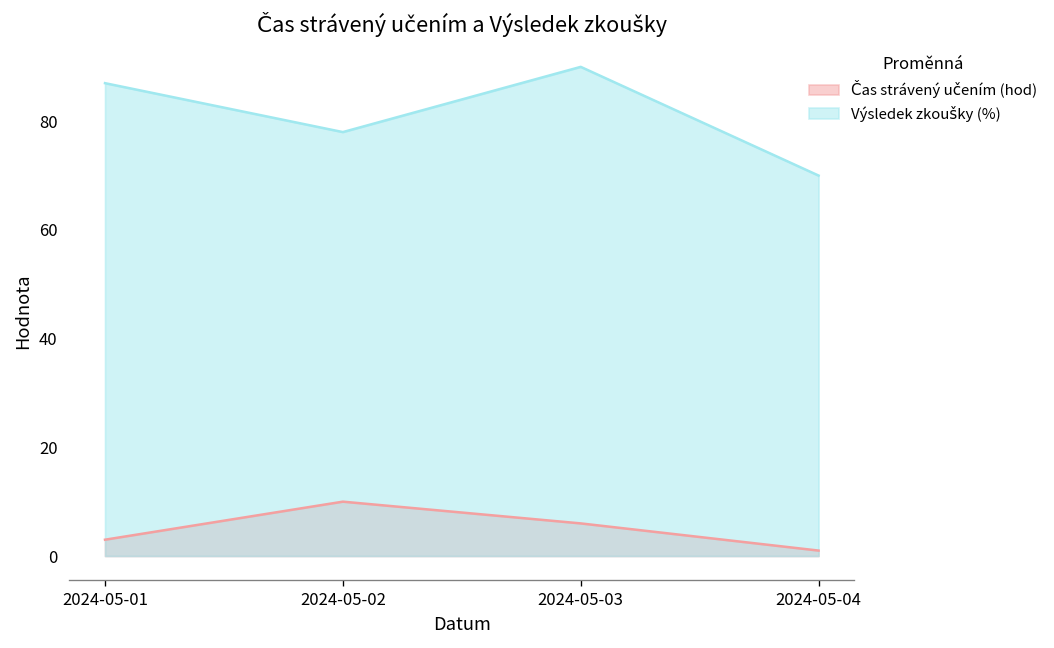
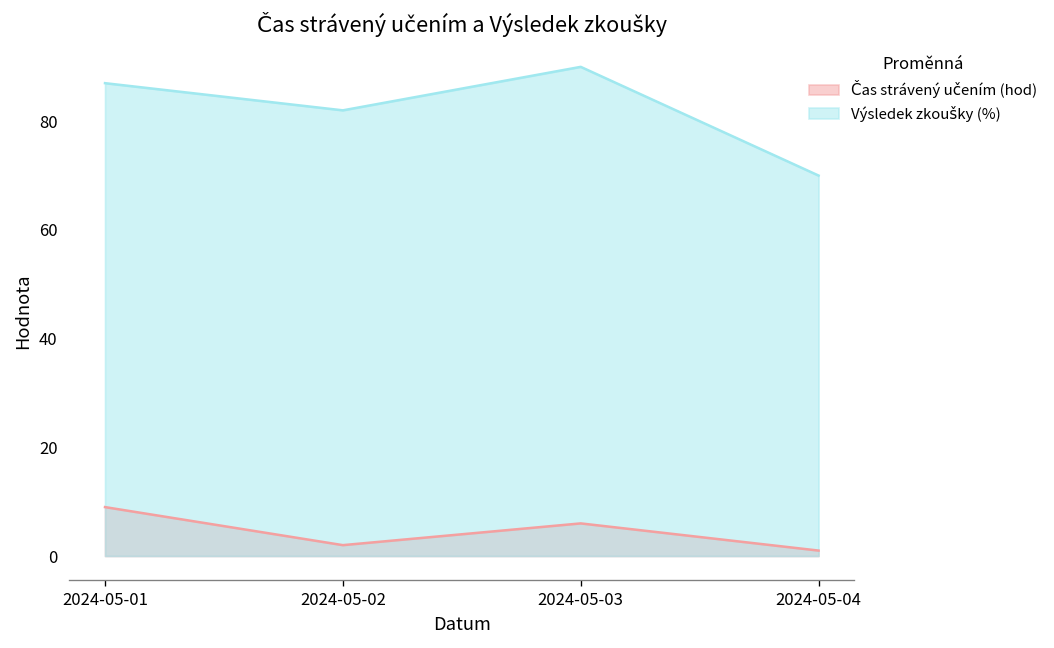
  {
    "Čas strávený učením (hod)": {
-     "2024-05-01": 3,
-     "2024-05-02": 10,
+     "2024-05-01": 9,
+     "2024-05-02": 2,
      "2024-05-03": 6,
      "2024-05-04": 1
    },
    "Výsledek zkoušky (%)": {
      "2024-05-01": 87,
-     "2024-05-02": 78,
+     "2024-05-02": 82,
      "2024-05-03": 90,
      "2024-05-04": 70
    }
  }
